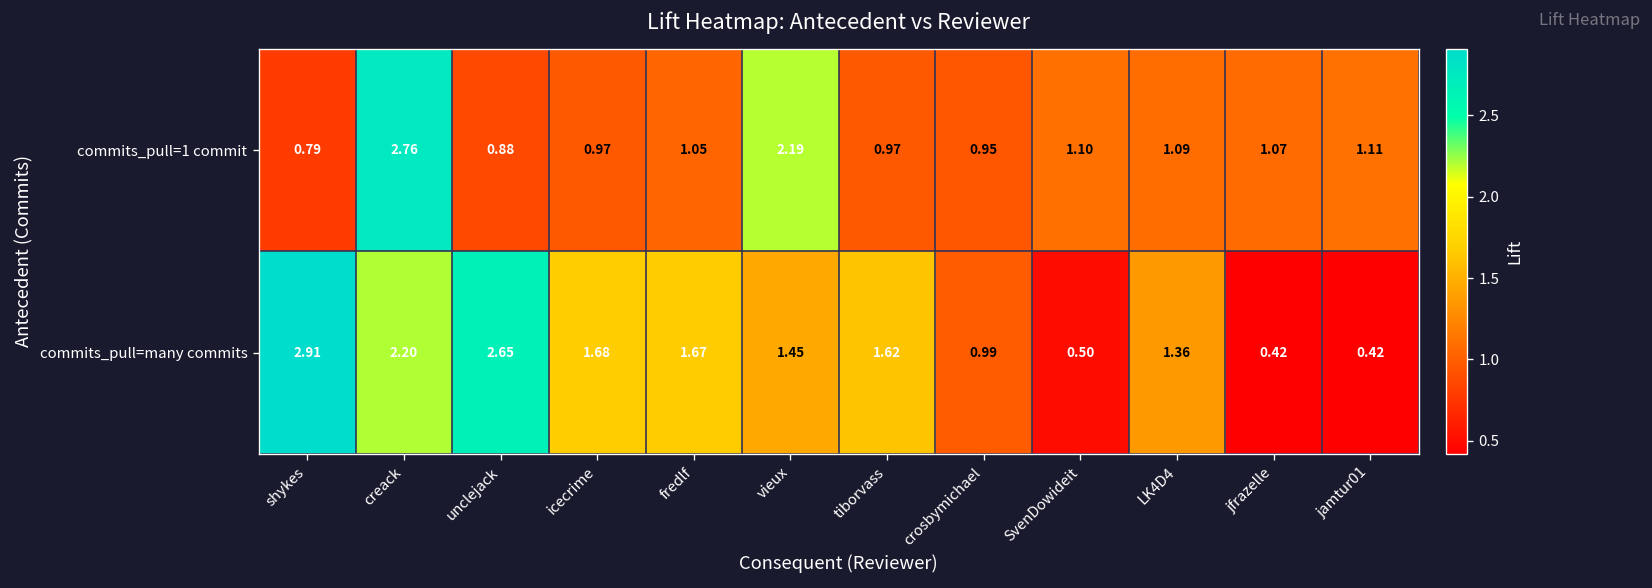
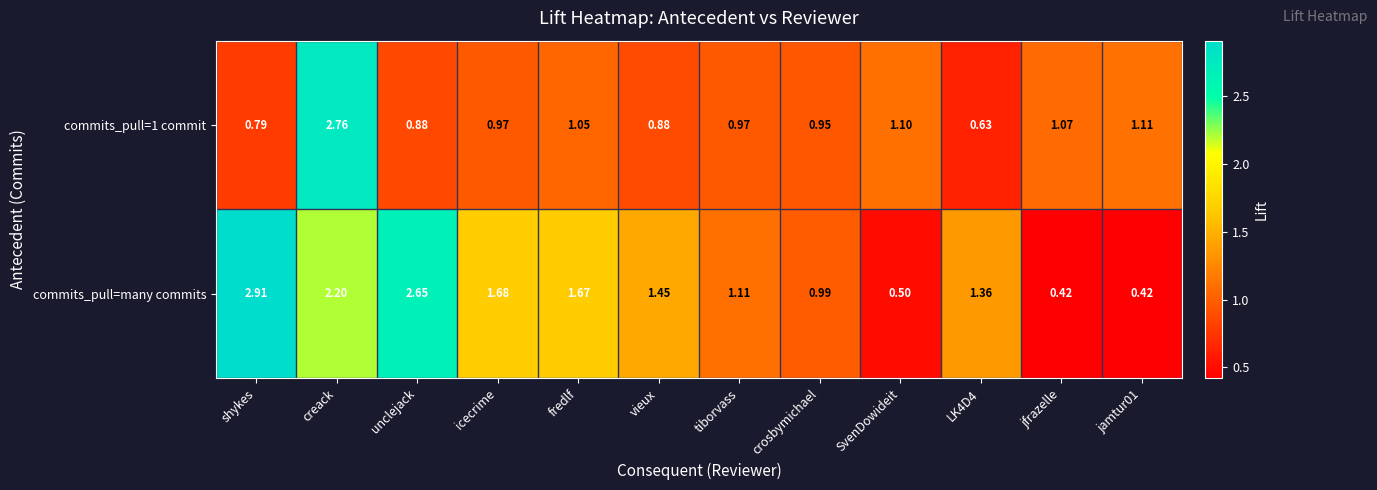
  {
    "commits_pull=1 commit": {
      "shykes": 0.79,
      "creack": 2.76,
      "unclejack": 0.88,
      "icecrime": 0.97,
      "fredlf": 1.05,
-     "vieux": 2.19,
+     "vieux": 0.88,
      "tiborvass": 0.97,
      "crosbymichael": 0.95,
      "SvenDowideit": 1.10,
-     "LK4D4": 1.09,
+     "LK4D4": 0.63,
      "jfrazelle": 1.07,
      "jamtur01": 1.11
    },
    "commits_pull=many commits": {
      "shykes": 2.91,
      "creack": 2.20,
      "unclejack": 2.65,
      "icecrime": 1.68,
      "fredlf": 1.67,
      "vieux": 1.45,
-     "tiborvass": 1.62,
+     "tiborvass": 1.11,
      "crosbymichael": 0.99,
      "SvenDowideit": 0.50,
      "LK4D4": 1.36,
      "jfrazelle": 0.42,
      "jamtur01": 0.42
    }
  }
